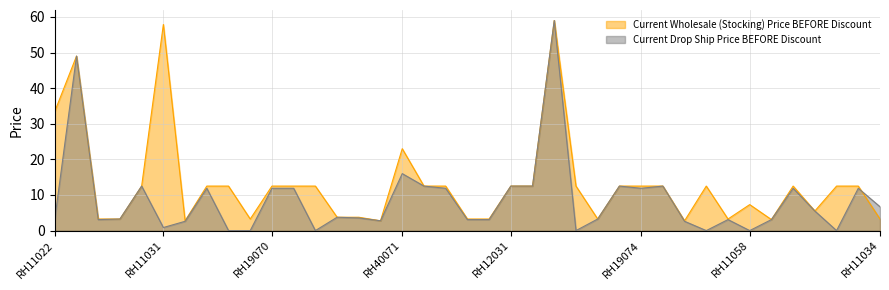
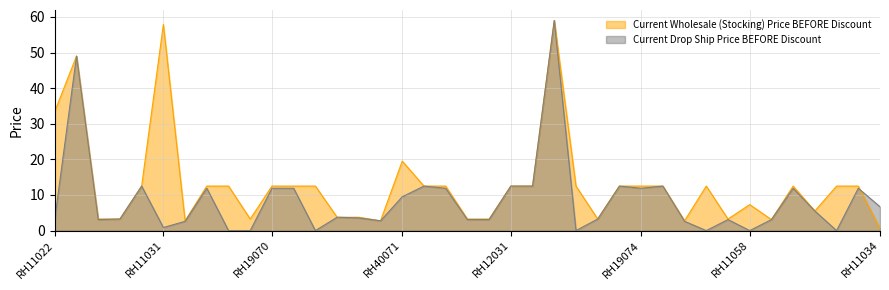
  {
    "Current Wholesale (Stocking) Price BEFORE Discount": {
      "RH11022": 33,
      "RH11031": 58,
-     "RH40071": 23,
+     "RH40071": 20,
      "RH11058": 7,
-     "RH11034": 3
+     "RH11034": 1
    },
    "Current Drop Ship Price BEFORE Discount": {
      "RH11022": 3,
      "RH11031": 1,
-     "RH40071": 16,
+     "RH40071": 10,
      "RH11058": 0,
      "RH11034": 7
    }
  }
